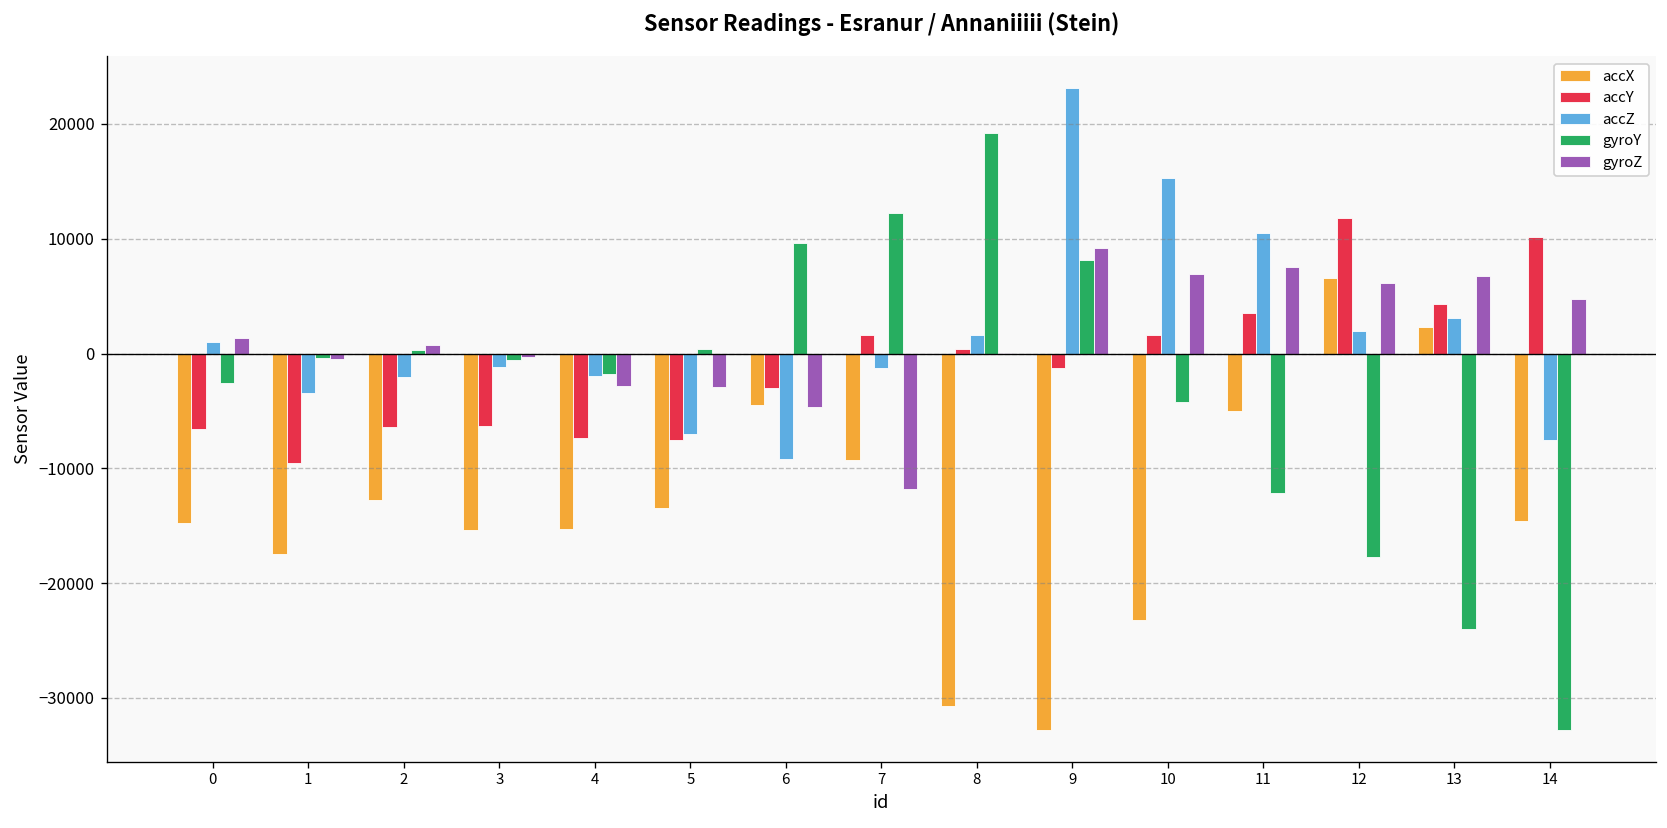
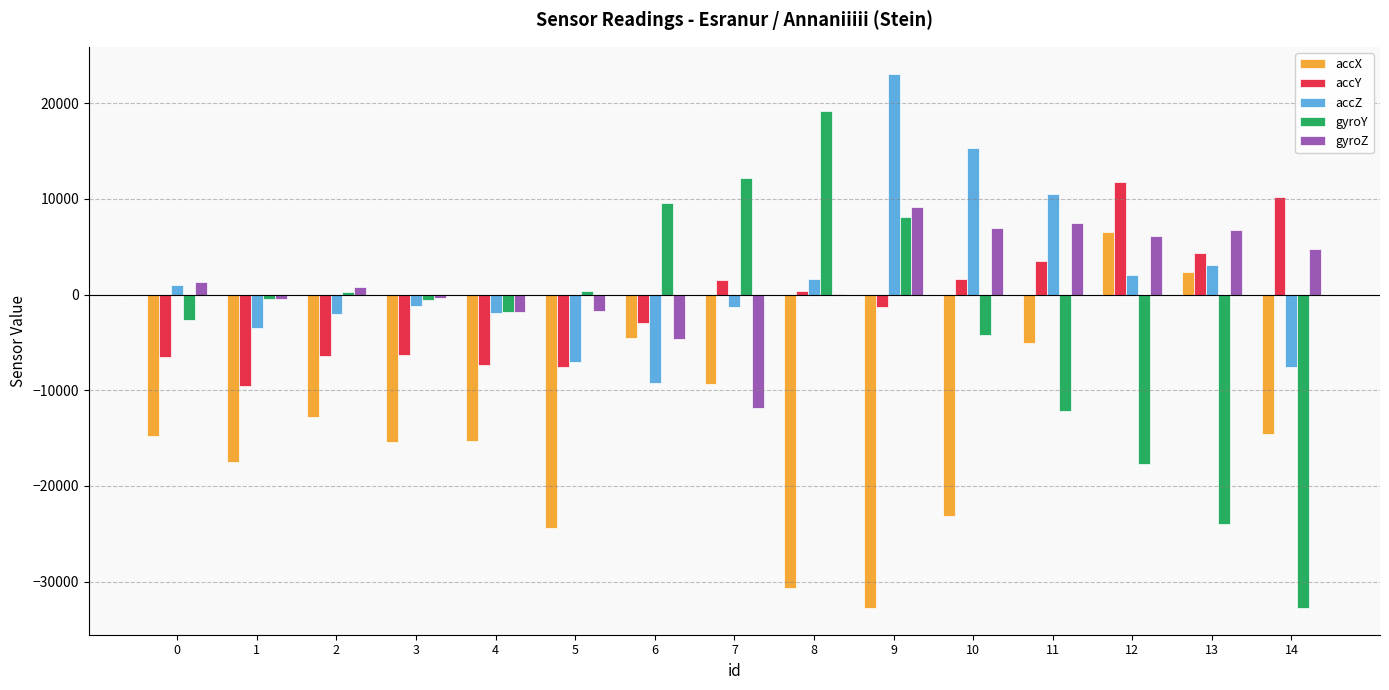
  {
    "accX": {
      "0": -15000,
      "1": -18000,
      "2": -13000,
      "3": -15000,
      "4": -15000,
-     "5": -13000,
+     "5": -24000,
      "6": -5000,
      "7": -9000,
      "8": -31000,
      "9": -33000,
      "10": -23000,
      "11": -5000,
      "12": 7000,
      "13": 2000,
      "14": -15000
    },
    "accY": {
      "0": -7000,
      "1": -10000,
      "2": -6000,
      "3": -6000,
      "4": -7000,
      "5": -8000,
      "6": -3000,
      "7": 2000,
      "8": 0,
      "9": -1000,
      "10": 2000,
      "11": 4000,
      "12": 12000,
      "13": 4000,
      "14": 10000
    },
    "accZ": {
      "0": 1000,
      "1": -3000,
      "2": -2000,
      "3": -1000,
      "4": -2000,
      "5": -7000,
      "6": -9000,
      "7": -1000,
      "8": 2000,
      "9": 23000,
      "10": 15000,
      "11": 11000,
      "12": 2000,
      "13": 3000,
      "14": -8000
    },
    "gyroY": {
      "0": -3000,
      "1": 0,
      "2": 0,
      "3": -1000,
      "4": -2000,
      "5": 0,
      "6": 10000,
      "7": 12000,
      "8": 19000,
      "9": 8000,
      "10": -4000,
      "11": -12000,
      "12": -18000,
      "13": -24000,
      "14": -33000
    },
    "gyroZ": {
      "0": 1000,
      "1": 0,
      "2": 1000,
      "3": 0,
-     "4": -3000,
-     "5": -3000,
+     "4": -2000,
+     "5": -2000,
      "6": -5000,
      "7": -12000,
      "9": 9000,
      "10": 7000,
      "11": 8000,
      "12": 6000,
      "13": 7000,
      "14": 5000
    }
  }
